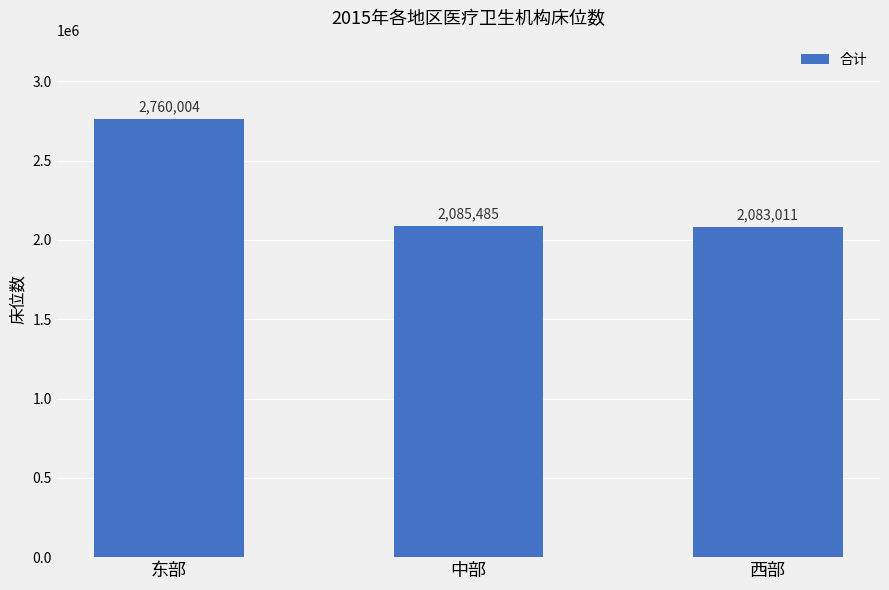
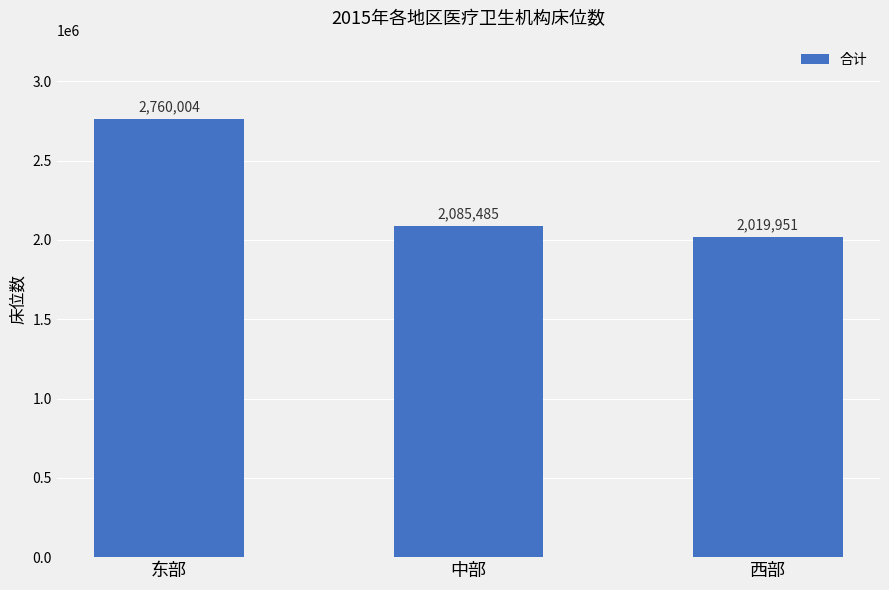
  {
    "东部": "2,760,004",
    "中部": "2,085,485",
-   "西部": "2,083,011"
+   "西部": "2,019,951"
  }
